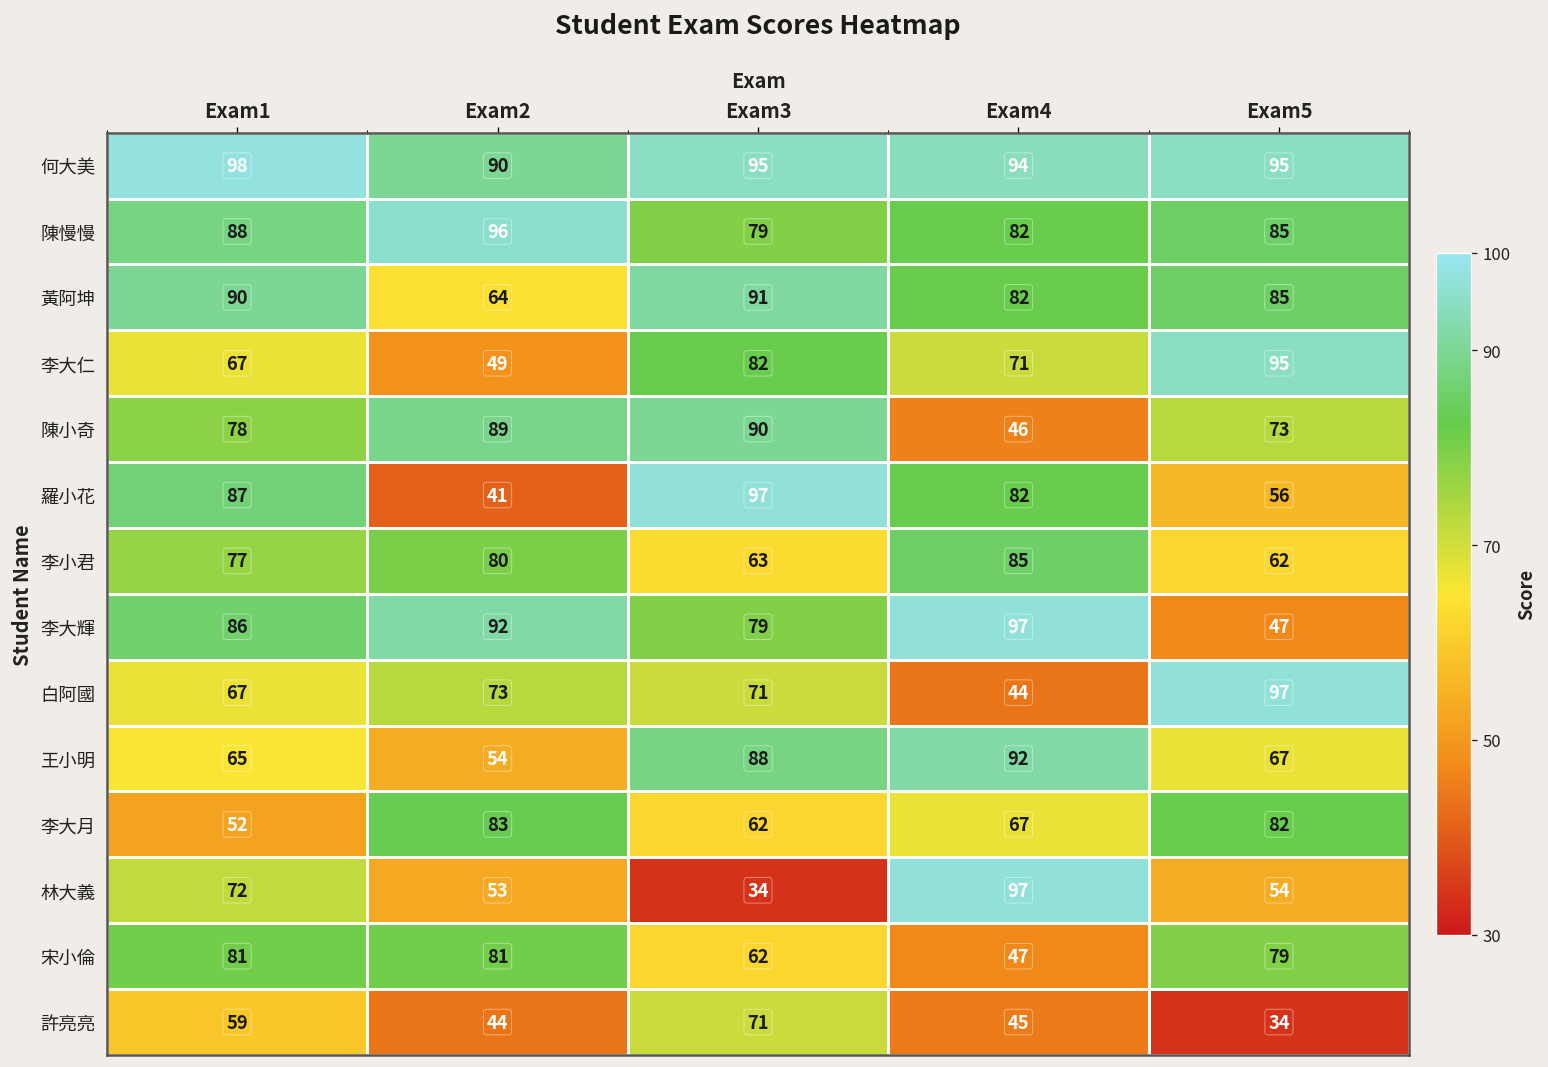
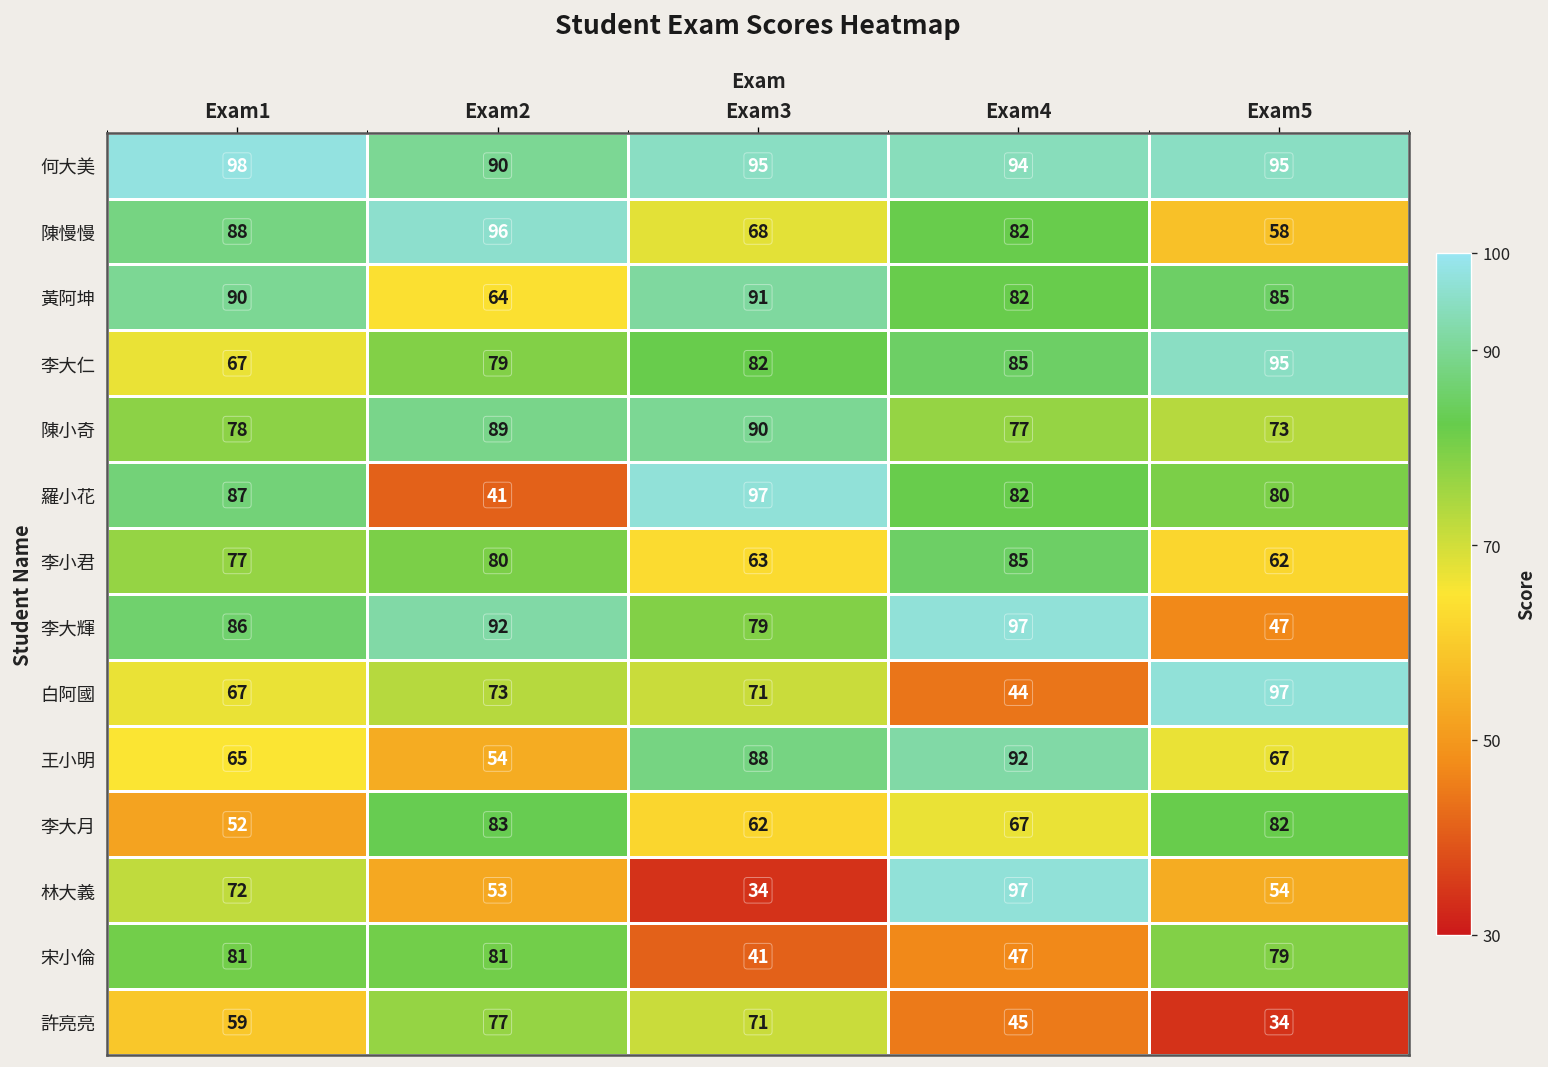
  {
    "陳慢慢": {
-     "Exam3": 79,
-     "Exam5": 85
+     "Exam3": 68,
+     "Exam5": 58
    },
    "李大仁": {
-     "Exam2": 49,
-     "Exam4": 71
+     "Exam2": 79,
+     "Exam4": 85
    },
    "陳小奇": {
-     "Exam4": 46
+     "Exam4": 77
    },
    "羅小花": {
-     "Exam5": 56
+     "Exam5": 80
    },
    "宋小倫": {
-     "Exam3": 62
+     "Exam3": 41
    },
    "許亮亮": {
-     "Exam2": 44
+     "Exam2": 77
    }
  }
